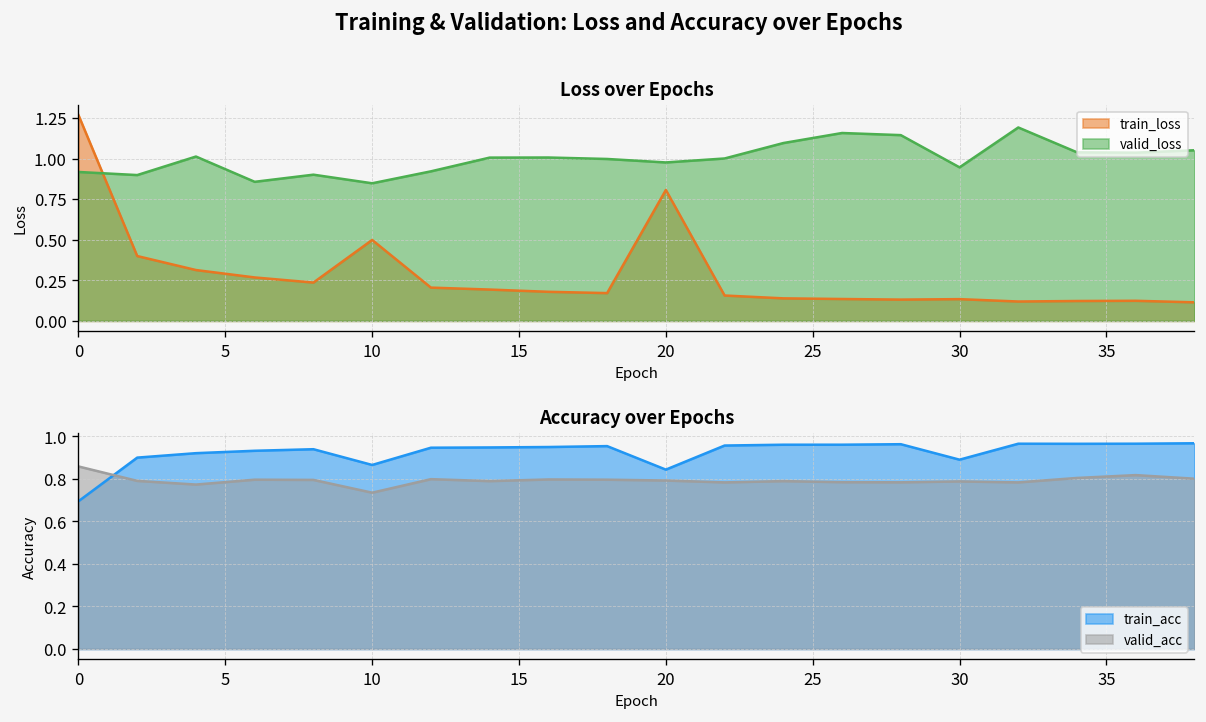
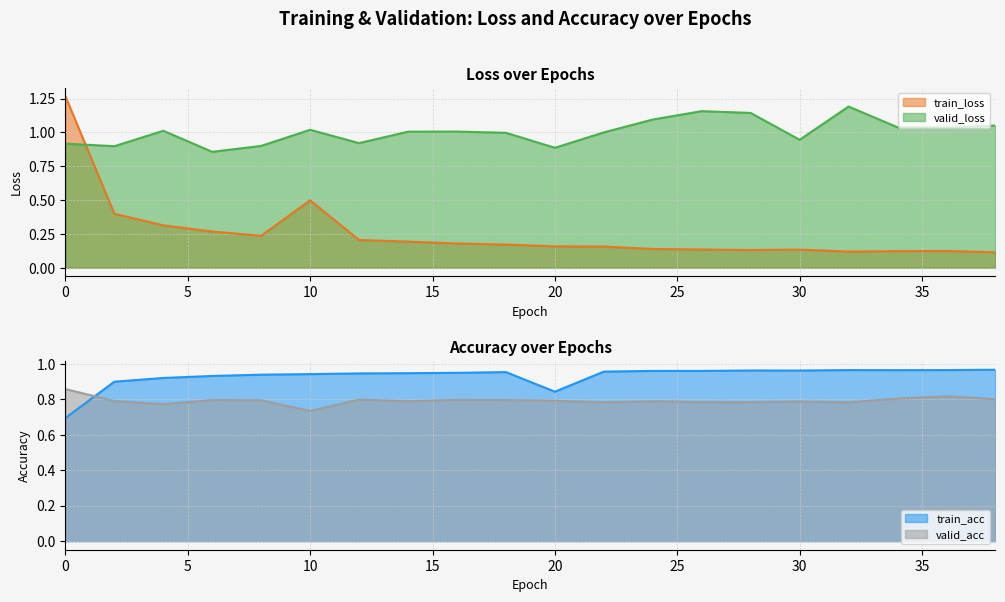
  {
    "Loss over Epochs": {
      "train_loss": {
        "0": 1.27,
        "10": 0.50,
-       "20": 0.81,
+       "20": 0.16,
        "30": 0.13
      },
      "valid_loss": {
        "0": 0.92,
-       "10": 0.85,
-       "20": 0.98,
+       "10": 1.02,
+       "20": 0.89,
        "30": 0.95
      }
    },
    "Accuracy over Epochs": {
      "train_acc": {
        "0": 0.69,
-       "10": 0.87,
+       "10": 0.94,
        "20": 0.84,
-       "30": 0.89
+       "30": 0.96
      },
      "valid_acc": {
        "0": 0.86,
        "10": 0.74,
        "20": 0.79,
        "30": 0.79
      }
    }
  }
